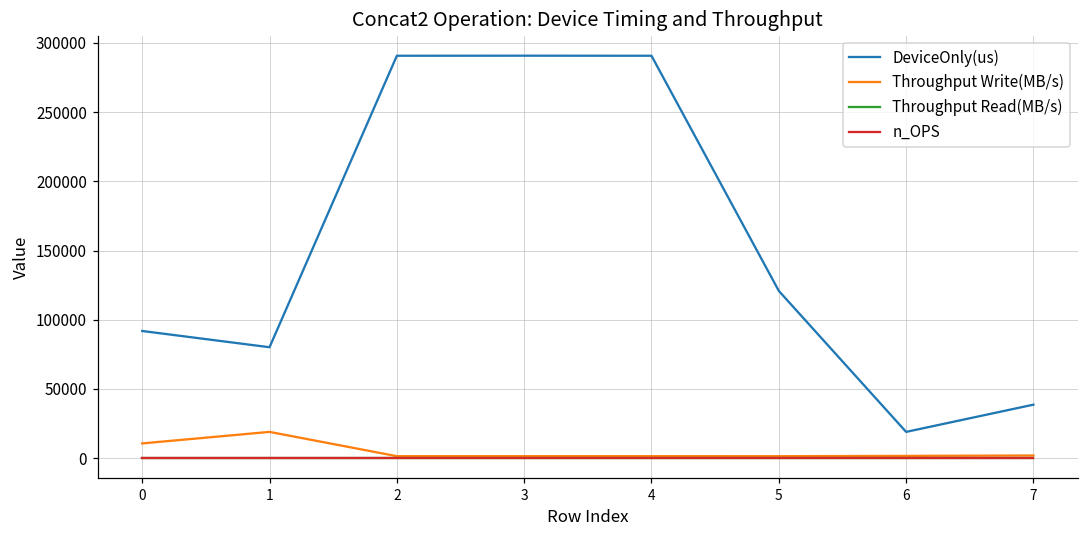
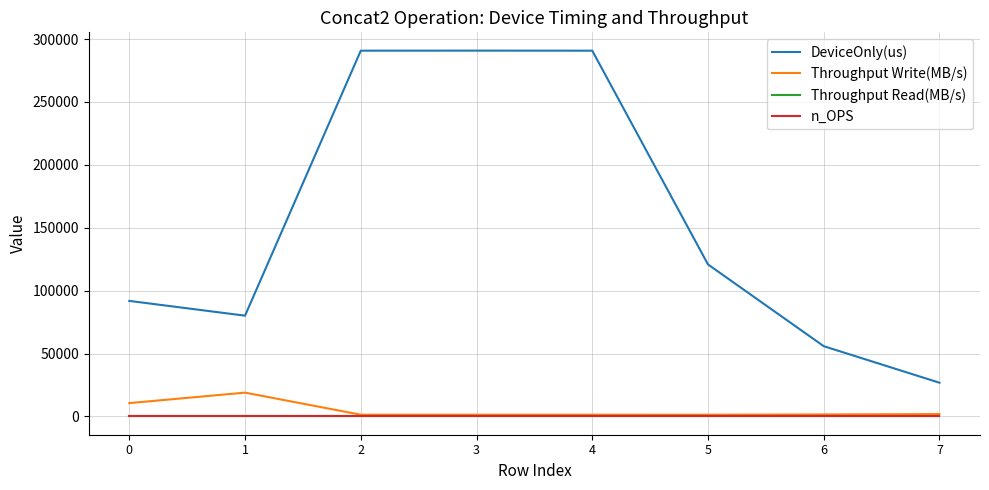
  {
    "DeviceOnly(us)": {
      "0": 92000,
      "1": 80000,
      "2": 291000,
      "3": 291000,
      "4": 291000,
      "5": 121000,
-     "6": 19000,
-     "7": 39000
+     "6": 56000,
+     "7": 27000
    },
    "Throughput Write(MB/s)": {
      "0": 11000,
      "1": 19000
    },
    "n_OPS": {
      "0": 0,
      "1": 0
    }
  }
